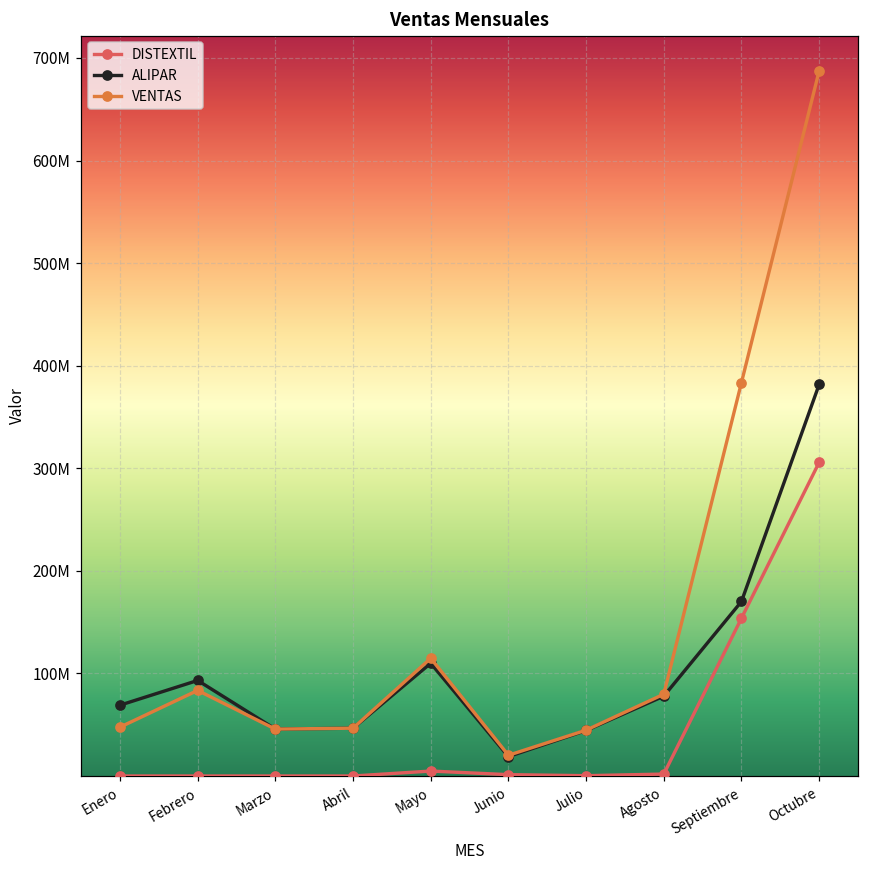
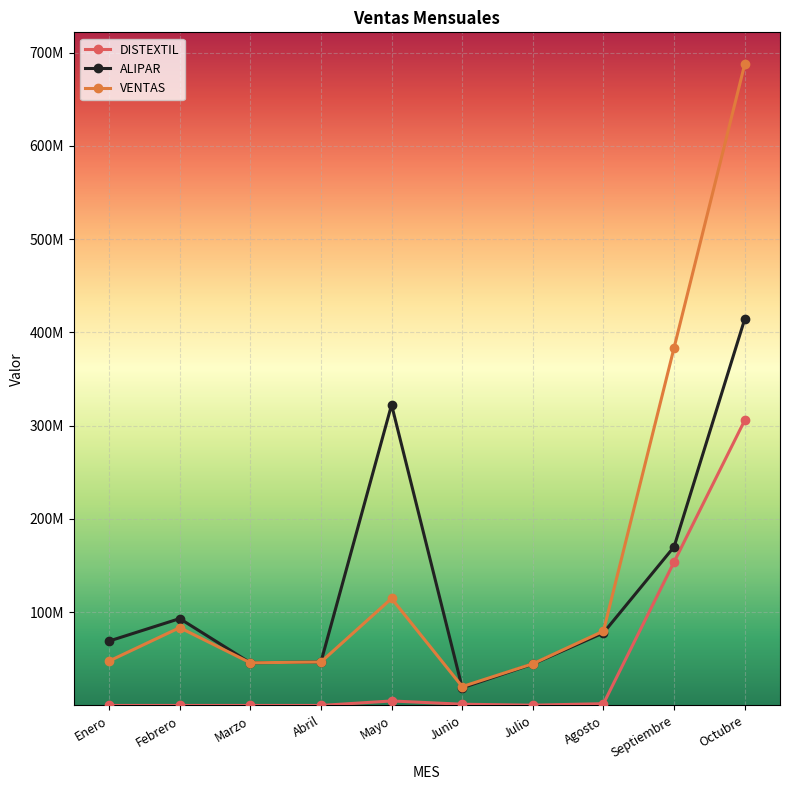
  {
    "ALIPAR": {
      "Enero": 70000000,
      "Febrero": 90000000,
-     "Mayo": 110000000,
+     "Mayo": 320000000,
      "Septiembre": 170000000,
-     "Octubre": 380000000
+     "Octubre": 410000000
    }
  }
